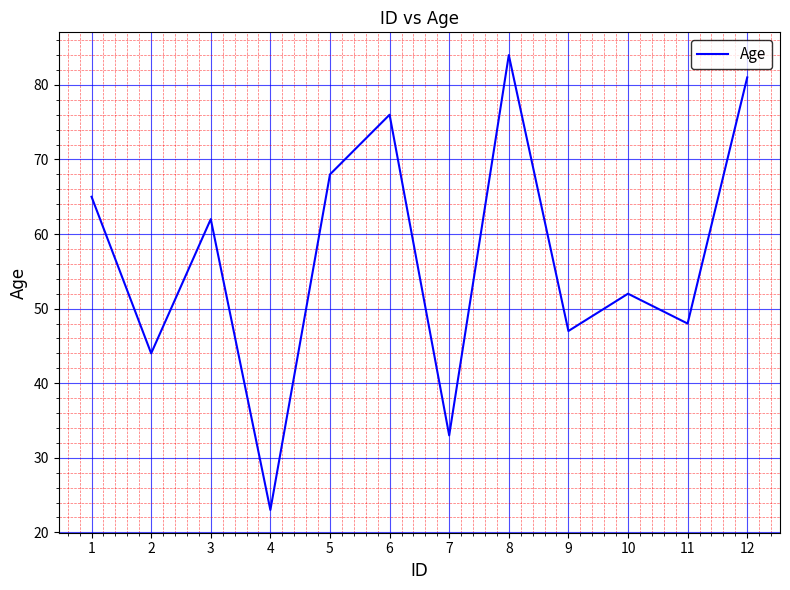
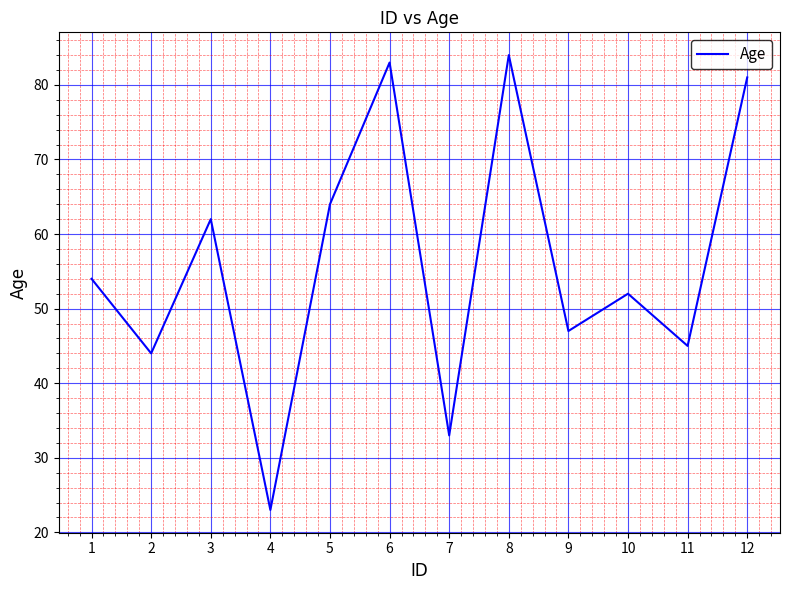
  {
-   "1": 65,
+   "1": 54,
    "2": 44,
    "3": 62,
    "4": 23,
-   "5": 68,
-   "6": 76,
+   "5": 64,
+   "6": 83,
    "7": 33,
    "8": 84,
    "9": 47,
    "10": 52,
-   "11": 48,
+   "11": 45,
    "12": 81
  }
